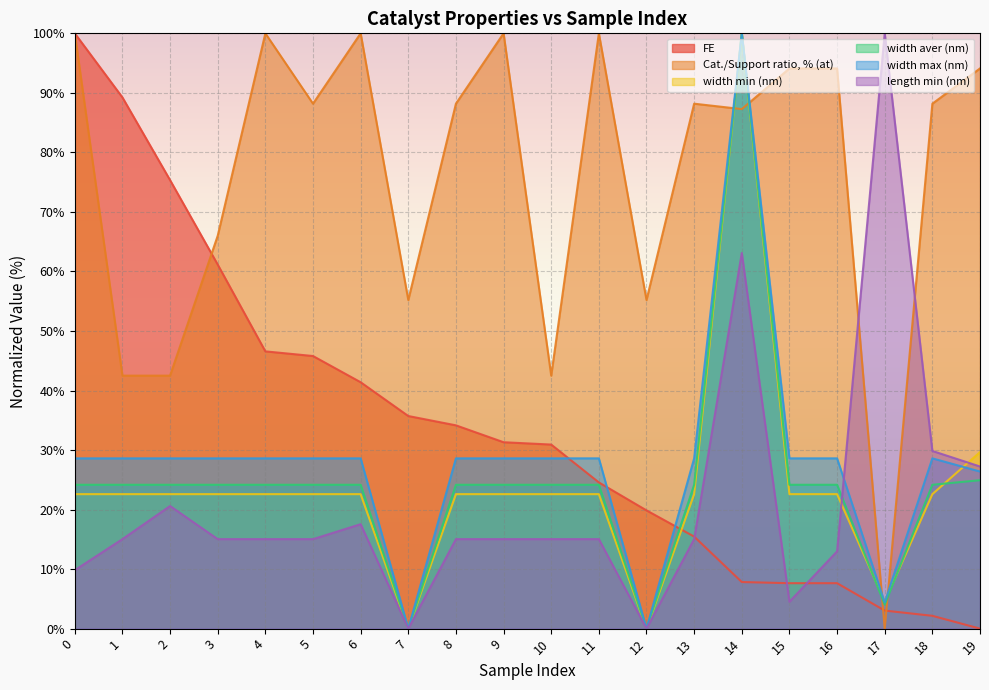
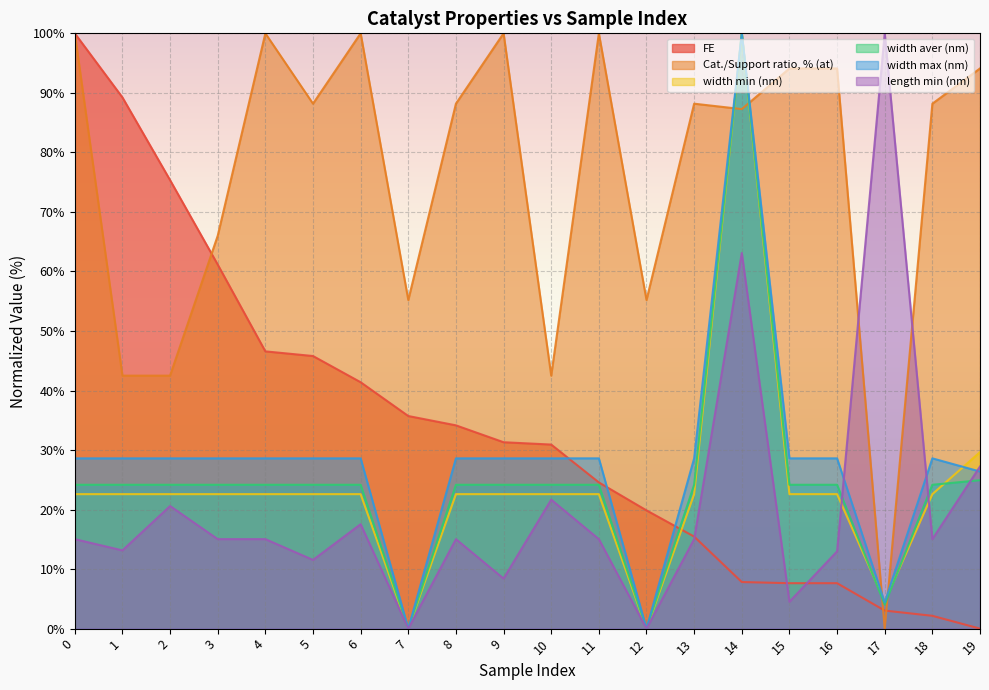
  {
    "width min (nm)": {
      "0": "23%",
      "1": "23%",
      "2": "23%",
      "3": "23%",
      "4": "23%",
      "5": "23%",
      "6": "23%",
      "8": "23%",
      "9": "23%",
      "10": "23%",
      "11": "23%",
      "13": "23%",
      "15": "23%",
      "16": "23%",
      "18": "23%",
      "19": "30%"
    },
    "width aver (nm)": {
      "0": "24%",
      "1": "24%",
      "2": "24%",
      "3": "24%",
      "4": "24%",
      "5": "24%",
      "6": "24%",
      "8": "24%",
      "9": "24%",
      "10": "24%",
      "13": "24%",
      "15": "24%",
      "16": "24%",
      "18": "24%",
      "19": "25%"
    },
    "width max (nm)": {
      "0": "29%",
      "1": "29%",
      "2": "29%",
      "3": "29%",
      "4": "29%",
      "5": "29%",
      "6": "29%",
      "8": "29%",
      "9": "29%",
      "10": "29%",
      "11": "29%",
      "13": "29%",
      "15": "29%",
      "16": "29%",
      "18": "29%",
      "19": "26%"
    },
    "length min (nm)": {
-     "0": "10%",
-     "1": "15%",
+     "0": "15%",
+     "1": "13%",
      "2": "21%",
      "3": "15%",
      "4": "15%",
-     "5": "15%",
+     "5": "12%",
      "6": "18%",
      "8": "15%",
-     "9": "15%",
-     "10": "15%",
+     "9": "8%",
+     "10": "22%",
      "11": "15%",
      "14": "63%",
      "15": "5%",
      "16": "13%",
      "17": "100%",
-     "18": "30%",
+     "18": "15%",
      "19": "27%"
    }
  }
